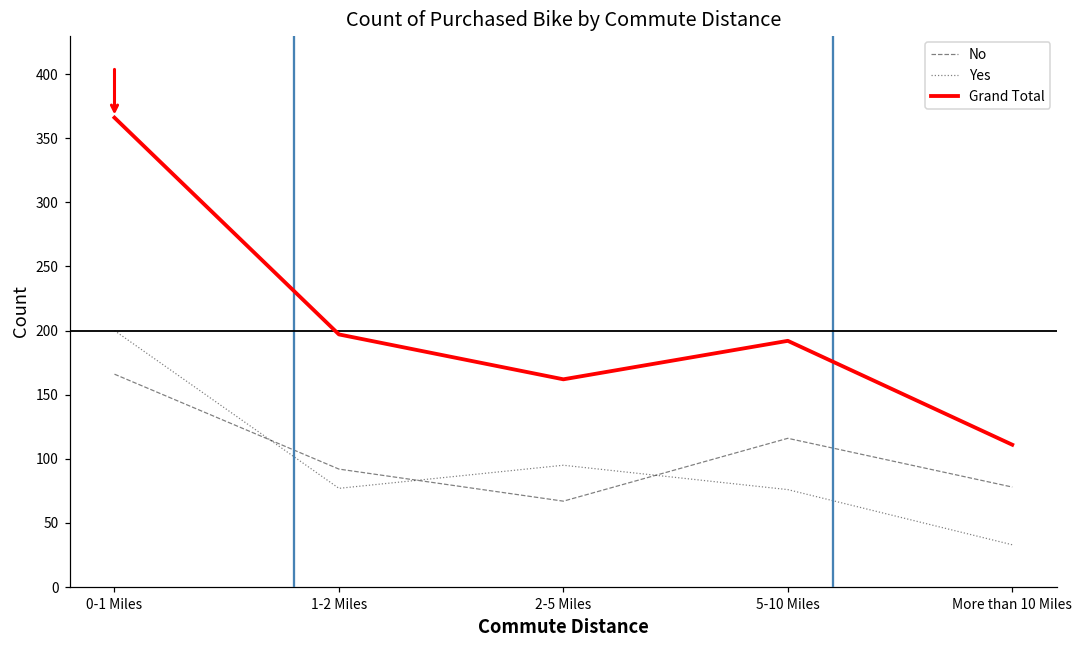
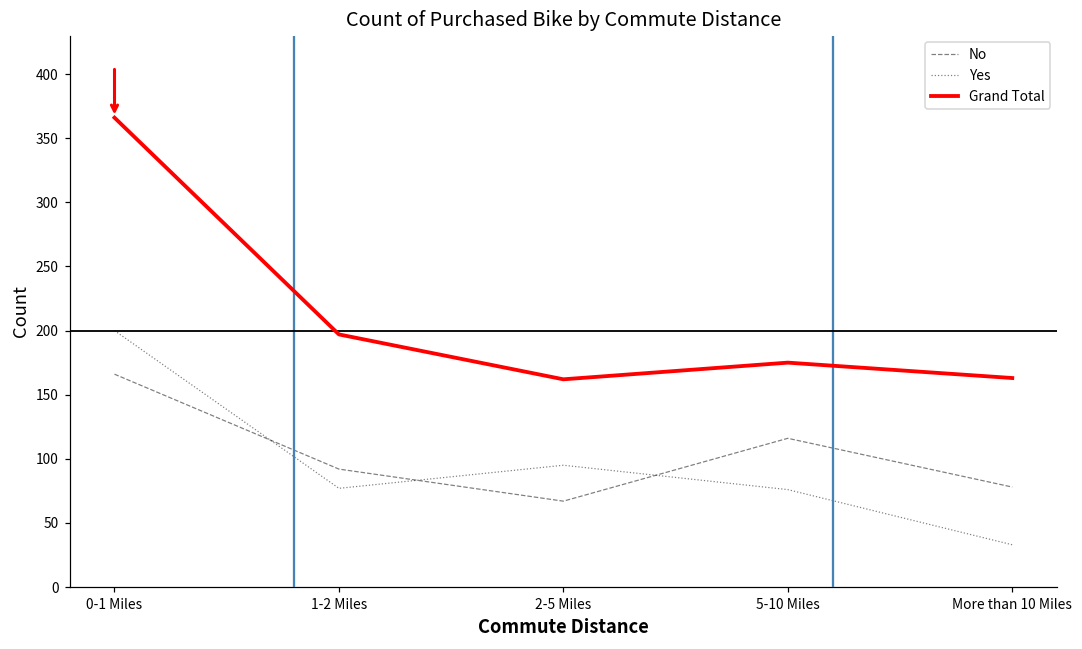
  {
    "Grand Total": {
      "0-1 Miles": 366,
      "1-2 Miles": 197,
      "2-5 Miles": 162,
-     "5-10 Miles": 192,
-     "More than 10 Miles": 111
+     "5-10 Miles": 175,
+     "More than 10 Miles": 163
    }
  }
